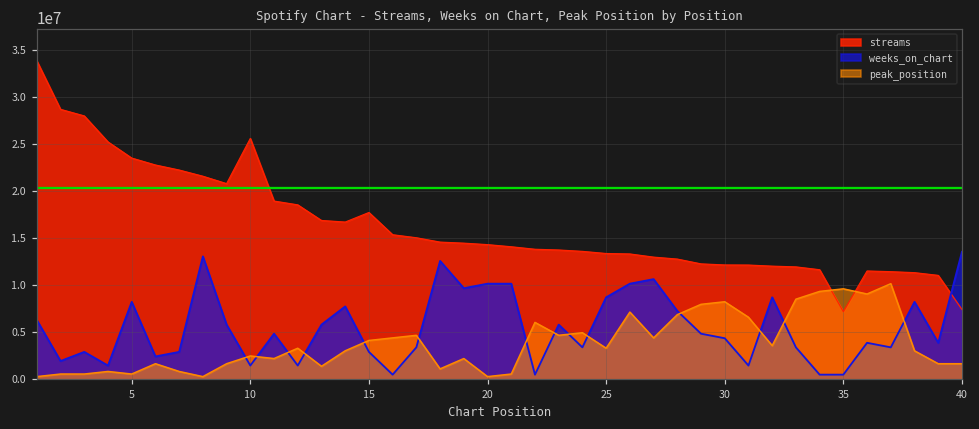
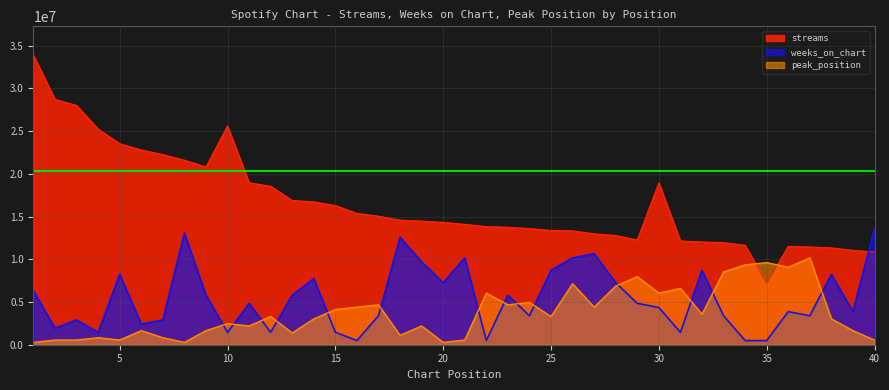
  {
    "streams": {
      "5": 24000000,
      "10": 26000000,
-     "15": 18000000,
+     "15": 16000000,
      "20": 14000000,
      "25": 13000000,
-     "30": 12000000,
+     "30": 19000000,
      "35": 7000000,
-     "40": 7000000
+     "40": 11000000
    },
    "weeks_on_chart": {
      "5": 8000000,
      "10": 1000000,
-     "15": 3000000,
-     "20": 10000000,
+     "15": 1000000,
+     "20": 7000000,
      "25": 9000000,
      "30": 4000000,
      "35": 0,
      "40": 14000000
    },
    "peak_position": {
      "5": 1000000,
      "10": 2000000,
      "15": 4000000,
      "20": 0,
      "25": 3000000,
-     "30": 8000000,
+     "30": 6000000,
      "35": 10000000,
-     "40": 2000000
+     "40": 1000000
    }
  }
